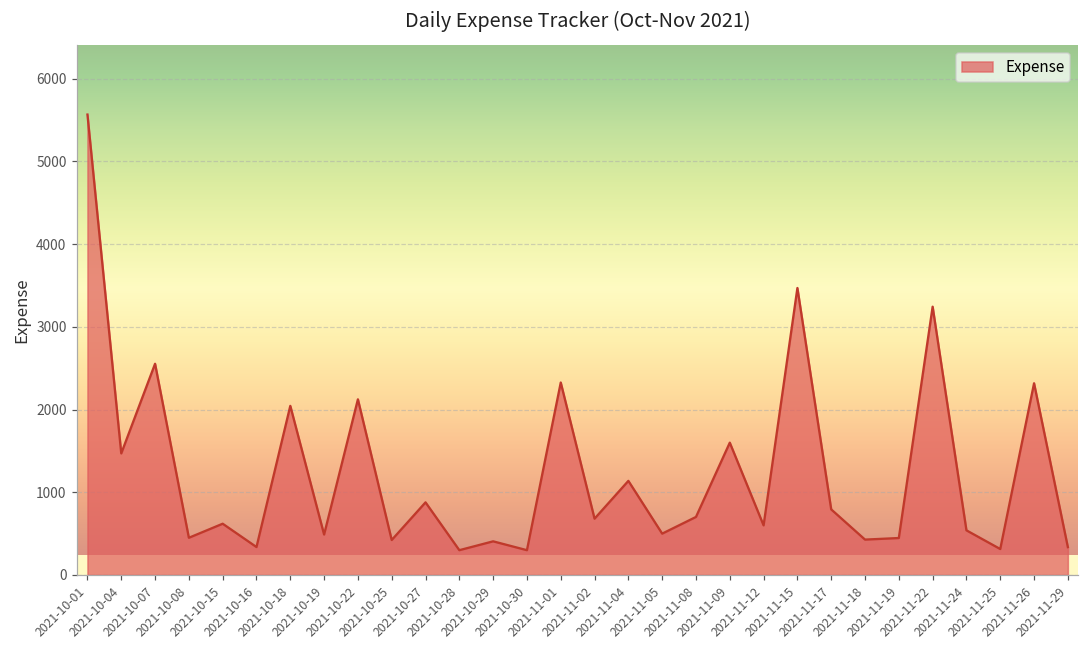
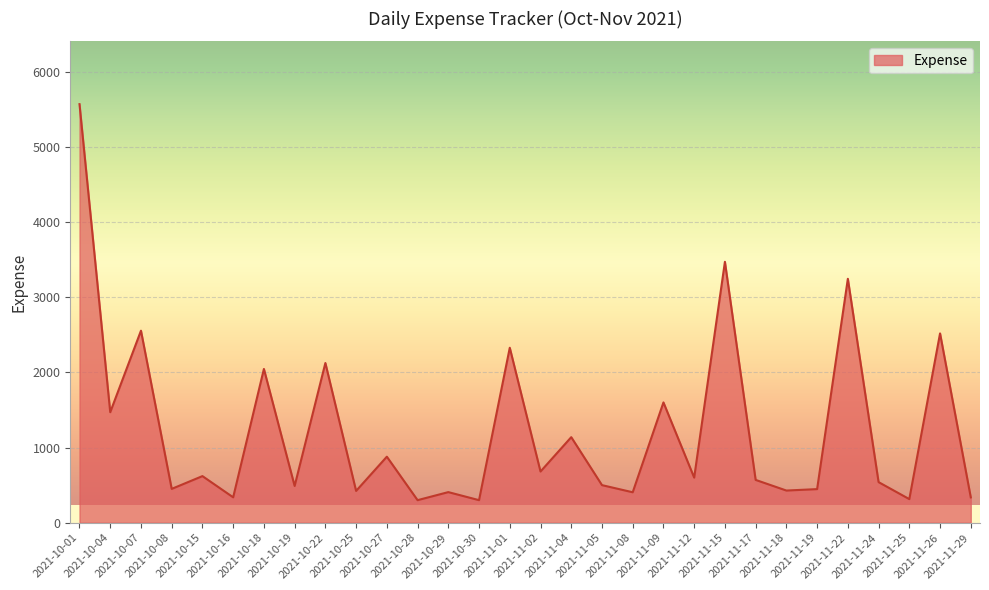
  {
    "2021-10-01": 5600,
    "2021-10-04": 1500,
    "2021-10-07": 2600,
    "2021-10-08": 500,
    "2021-10-15": 600,
    "2021-10-16": 300,
    "2021-10-18": 2000,
    "2021-10-19": 500,
    "2021-10-22": 2100,
    "2021-10-25": 400,
    "2021-10-27": 900,
    "2021-10-28": 300,
    "2021-10-29": 400,
    "2021-10-30": 300,
    "2021-11-01": 2300,
    "2021-11-02": 700,
    "2021-11-04": 1100,
    "2021-11-05": 500,
-   "2021-11-08": 700,
+   "2021-11-08": 400,
    "2021-11-09": 1600,
    "2021-11-12": 600,
    "2021-11-15": 3500,
-   "2021-11-17": 800,
+   "2021-11-17": 600,
    "2021-11-18": 400,
    "2021-11-19": 400,
    "2021-11-22": 3200,
    "2021-11-24": 500,
    "2021-11-25": 300,
-   "2021-11-26": 2300,
+   "2021-11-26": 2500,
    "2021-11-29": 300
  }
